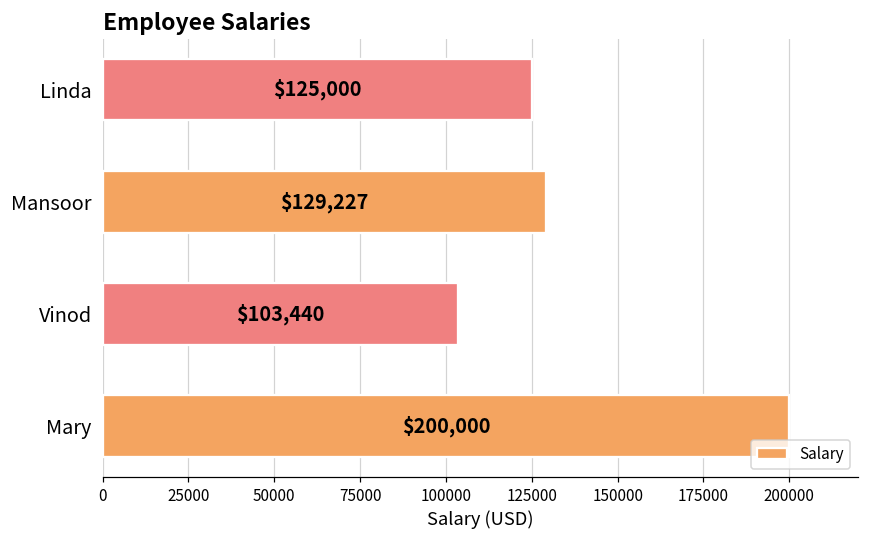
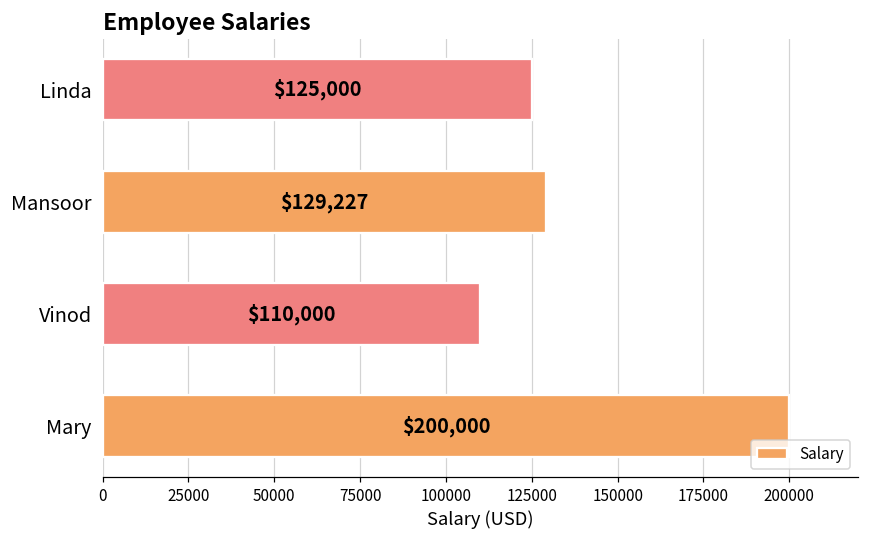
  {
    "Linda": "$125,000",
    "Mansoor": "$129,227",
-   "Vinod": "$103,440",
+   "Vinod": "$110,000",
    "Mary": "$200,000"
  }
